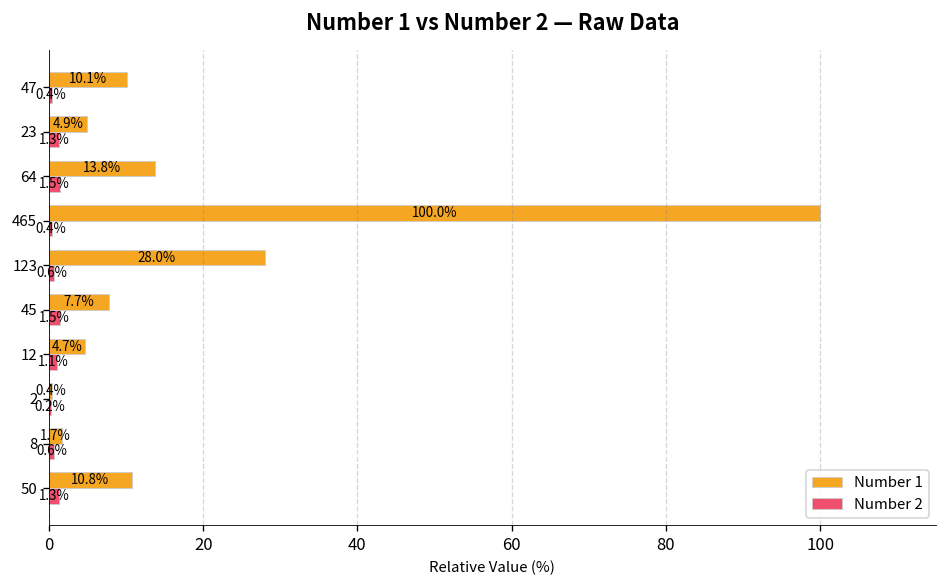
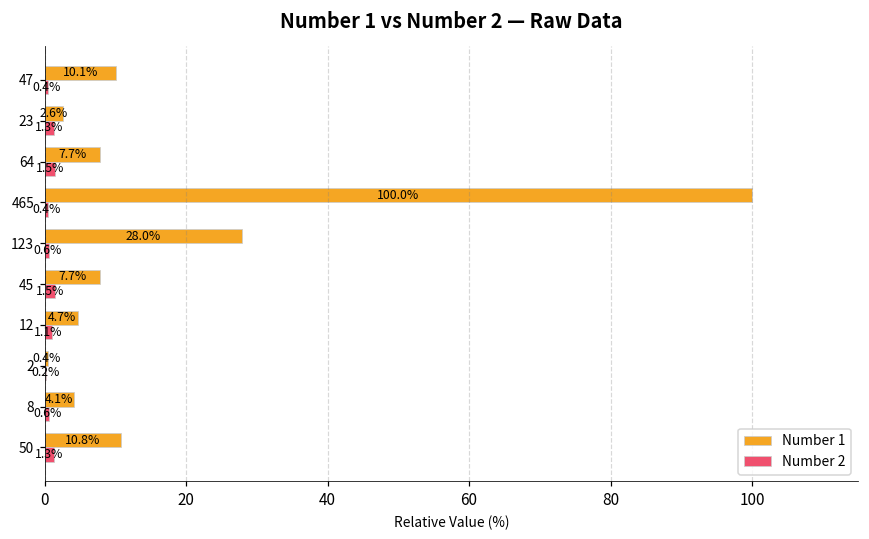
  {
    "Number 1": {
      "47": "10.1%",
-     "23": "4.9%",
-     "64": "13.8%",
+     "23": "2.6%",
+     "64": "7.7%",
      "465": "100.0%",
      "123": "28.0%",
      "45": "7.7%",
      "12": "4.7%",
      "2": "0.4%",
-     "8": "1.7%",
+     "8": "4.1%",
      "50": "10.8%"
    },
    "Number 2": {
      "47": "0.4%",
      "23": "1.3%",
      "64": "1.5%",
      "465": "0.4%",
      "123": "0.6%",
      "45": "1.5%",
      "12": "1.1%",
      "2": "0.2%",
      "8": "0.6%",
      "50": "1.3%"
    }
  }
